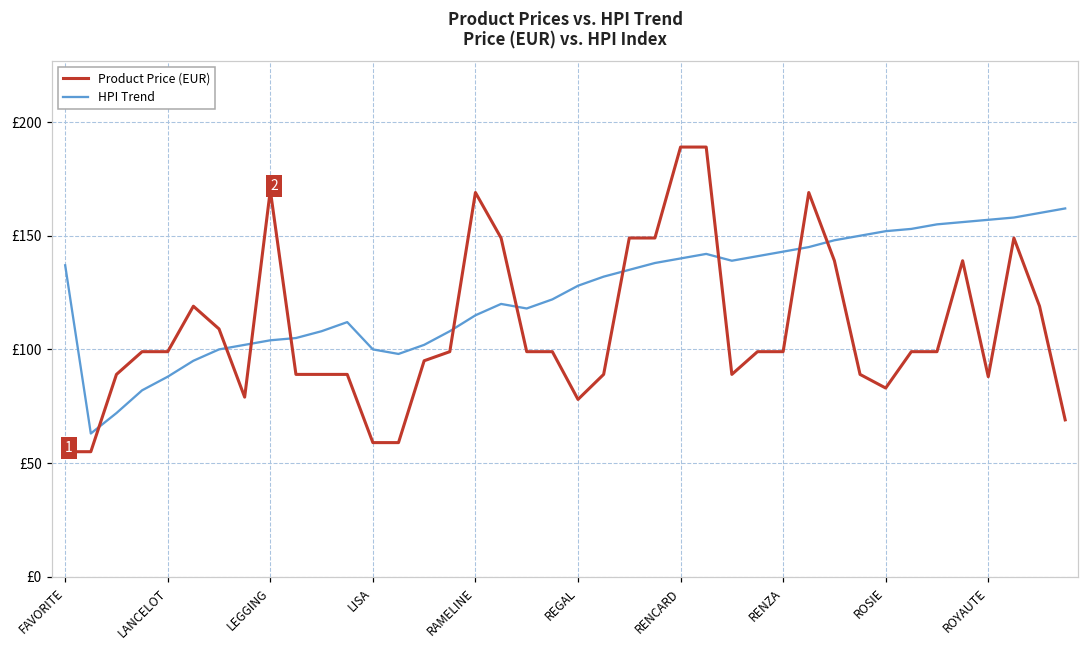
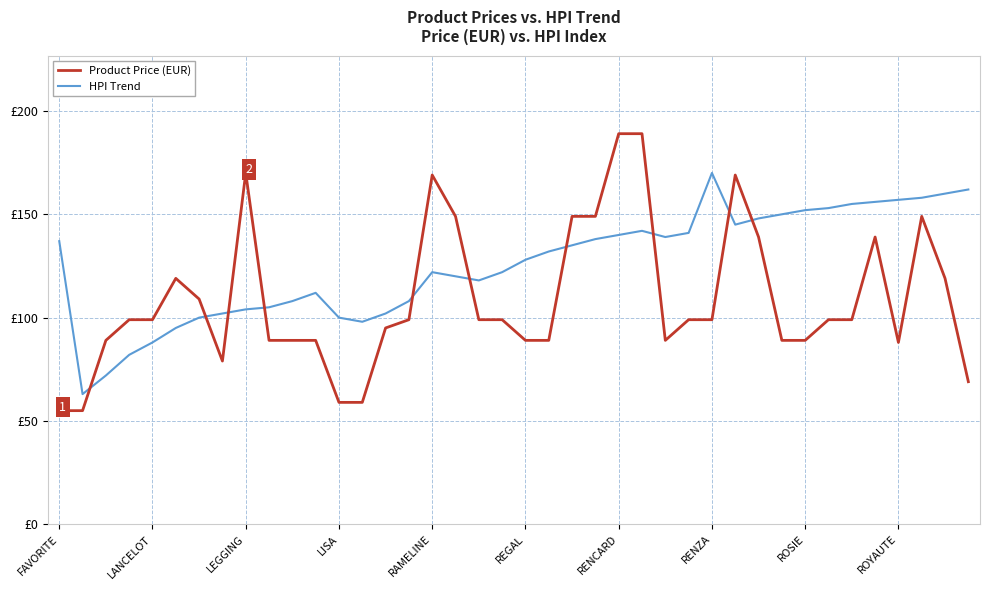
  {
    "Product Price (EUR)": {
      "LANCELOT": "£99",
      "LISA": "£59",
      "RAMELINE": "£169",
-     "REGAL": "£78",
+     "REGAL": "£89",
      "RENCARD": "£189",
      "RENZA": "£99",
-     "ROSIE": "£83",
+     "ROSIE": "£89",
      "ROYAUTE": "£88"
    },
    "HPI Trend": {
      "FAVORITE": "£137",
      "LANCELOT": "£88",
      "LEGGING": "£104",
      "LISA": "£100",
-     "RAMELINE": "£115",
+     "RAMELINE": "£122",
      "REGAL": "£128",
      "RENCARD": "£140",
-     "RENZA": "£143",
+     "RENZA": "£170",
      "ROSIE": "£152",
      "ROYAUTE": "£157"
    }
  }
